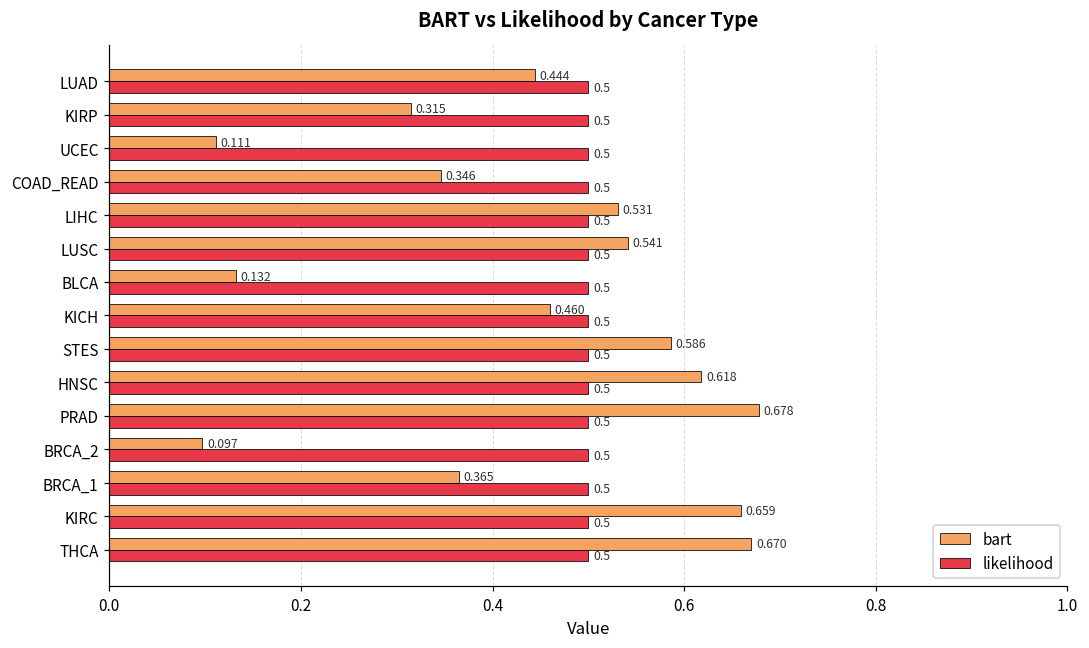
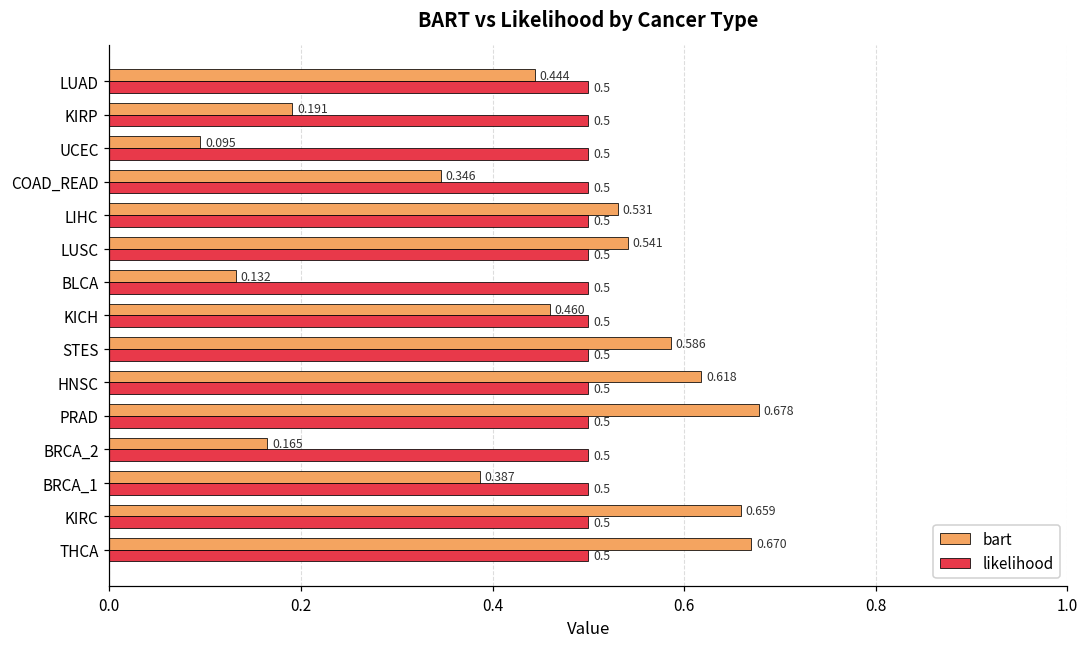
  {
    "bart": {
      "LUAD": 0.444,
-     "KIRP": 0.315,
-     "UCEC": 0.111,
+     "KIRP": 0.191,
+     "UCEC": 0.095,
      "COAD_READ": 0.346,
      "LIHC": 0.531,
      "LUSC": 0.541,
      "BLCA": 0.132,
      "KICH": 0.460,
      "STES": 0.586,
      "HNSC": 0.618,
      "PRAD": 0.678,
-     "BRCA_2": 0.097,
-     "BRCA_1": 0.365,
+     "BRCA_2": 0.165,
+     "BRCA_1": 0.387,
      "KIRC": 0.659,
      "THCA": 0.670
    },
    "likelihood": {
      "LUAD": 0.5,
      "KIRP": 0.5,
      "UCEC": 0.5,
      "COAD_READ": 0.5,
      "LIHC": 0.5,
      "LUSC": 0.5,
      "BLCA": 0.5,
      "KICH": 0.5,
      "STES": 0.5,
      "HNSC": 0.5,
      "PRAD": 0.5,
      "BRCA_2": 0.5,
      "BRCA_1": 0.5,
      "KIRC": 0.5,
      "THCA": 0.5
    }
  }
